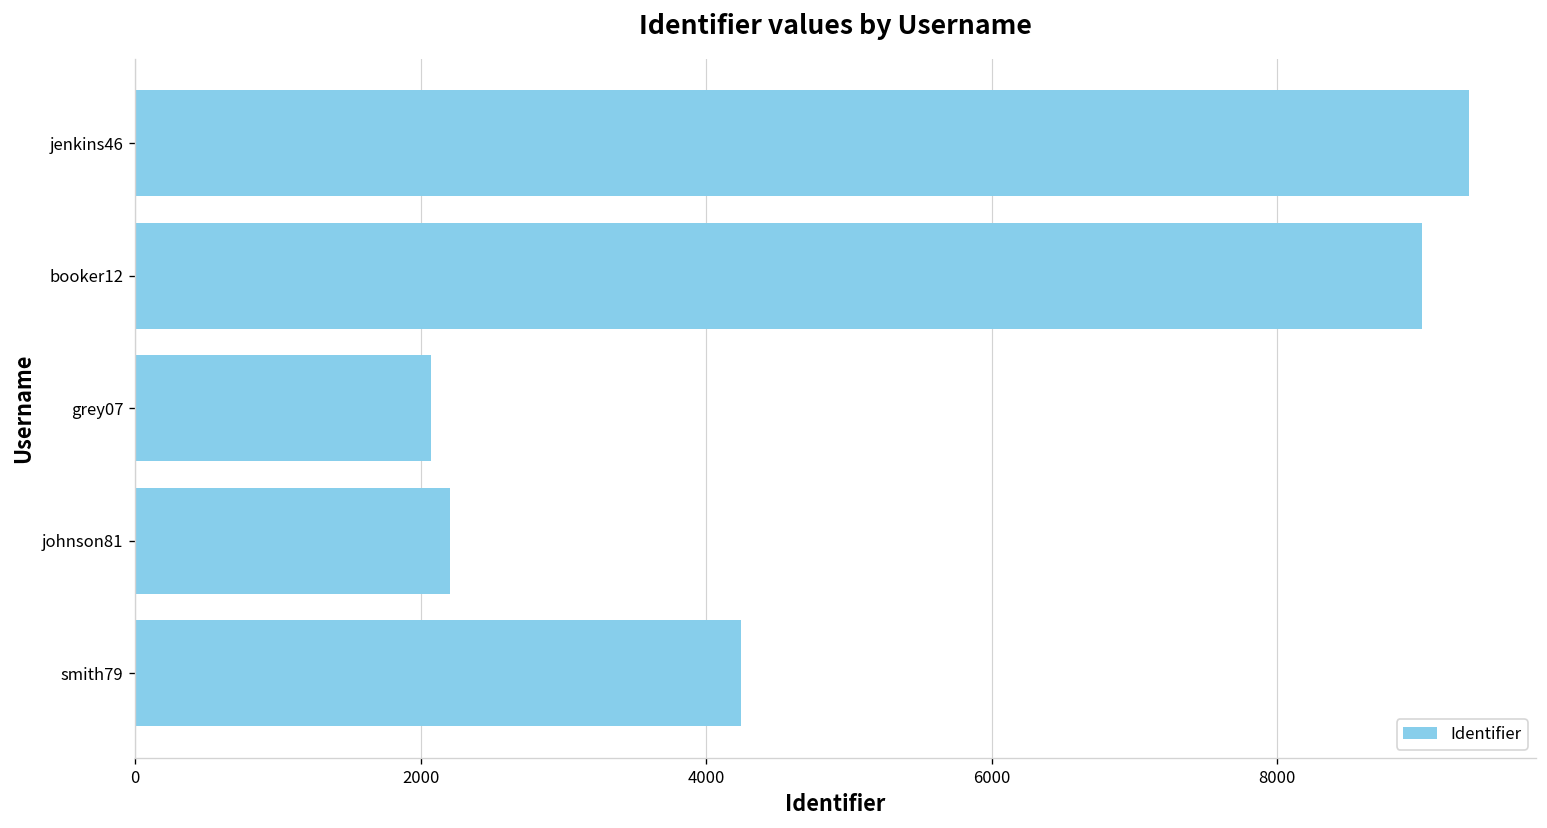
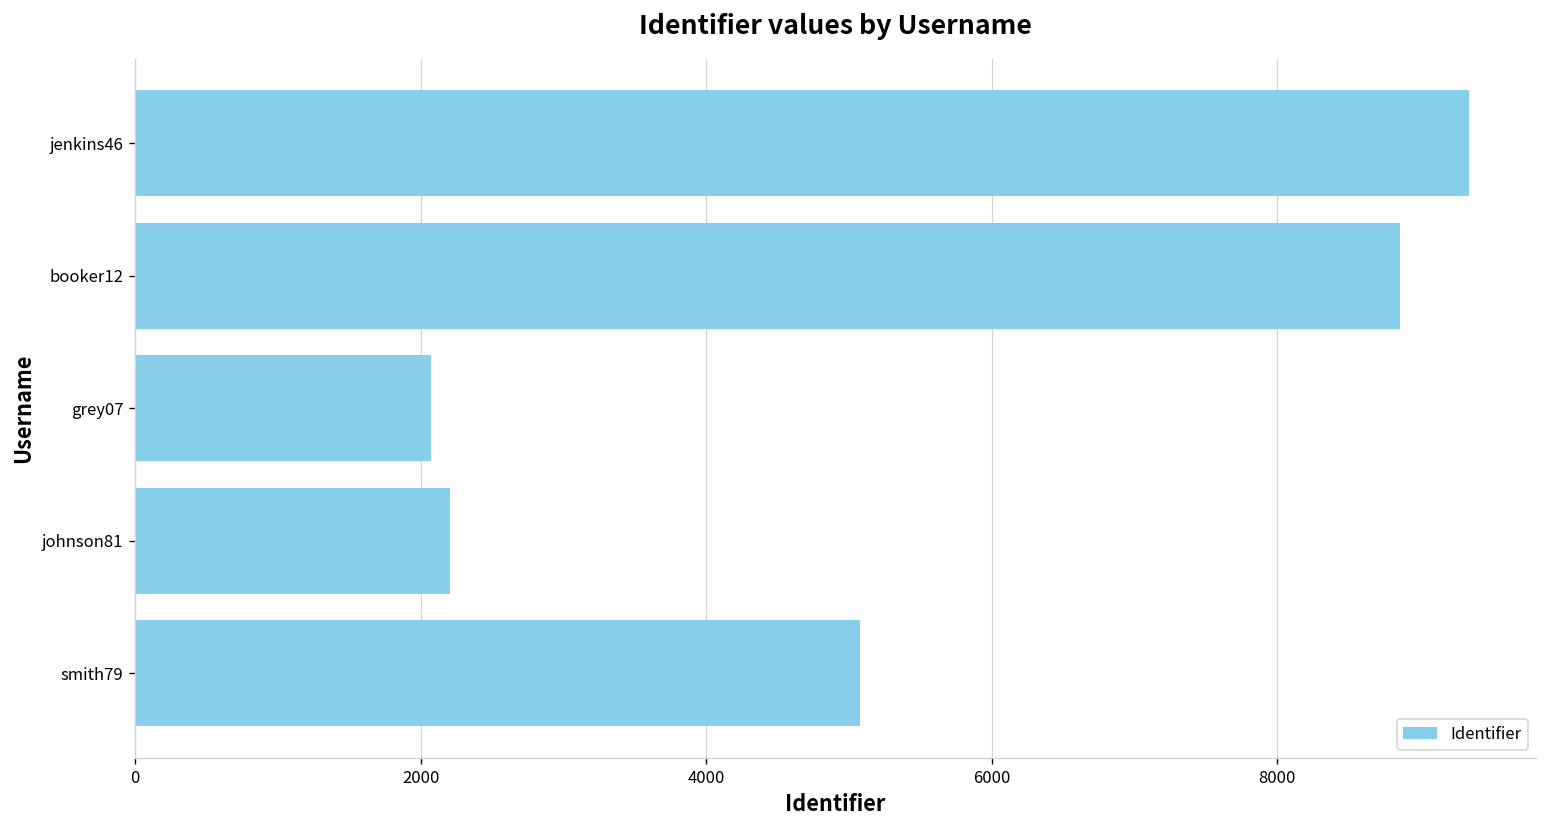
  {
    "jenkins46": 9350,
-   "booker12": 9010,
+   "booker12": 8860,
    "grey07": 2070,
    "johnson81": 2200,
-   "smith79": 4240
+   "smith79": 5080
  }
